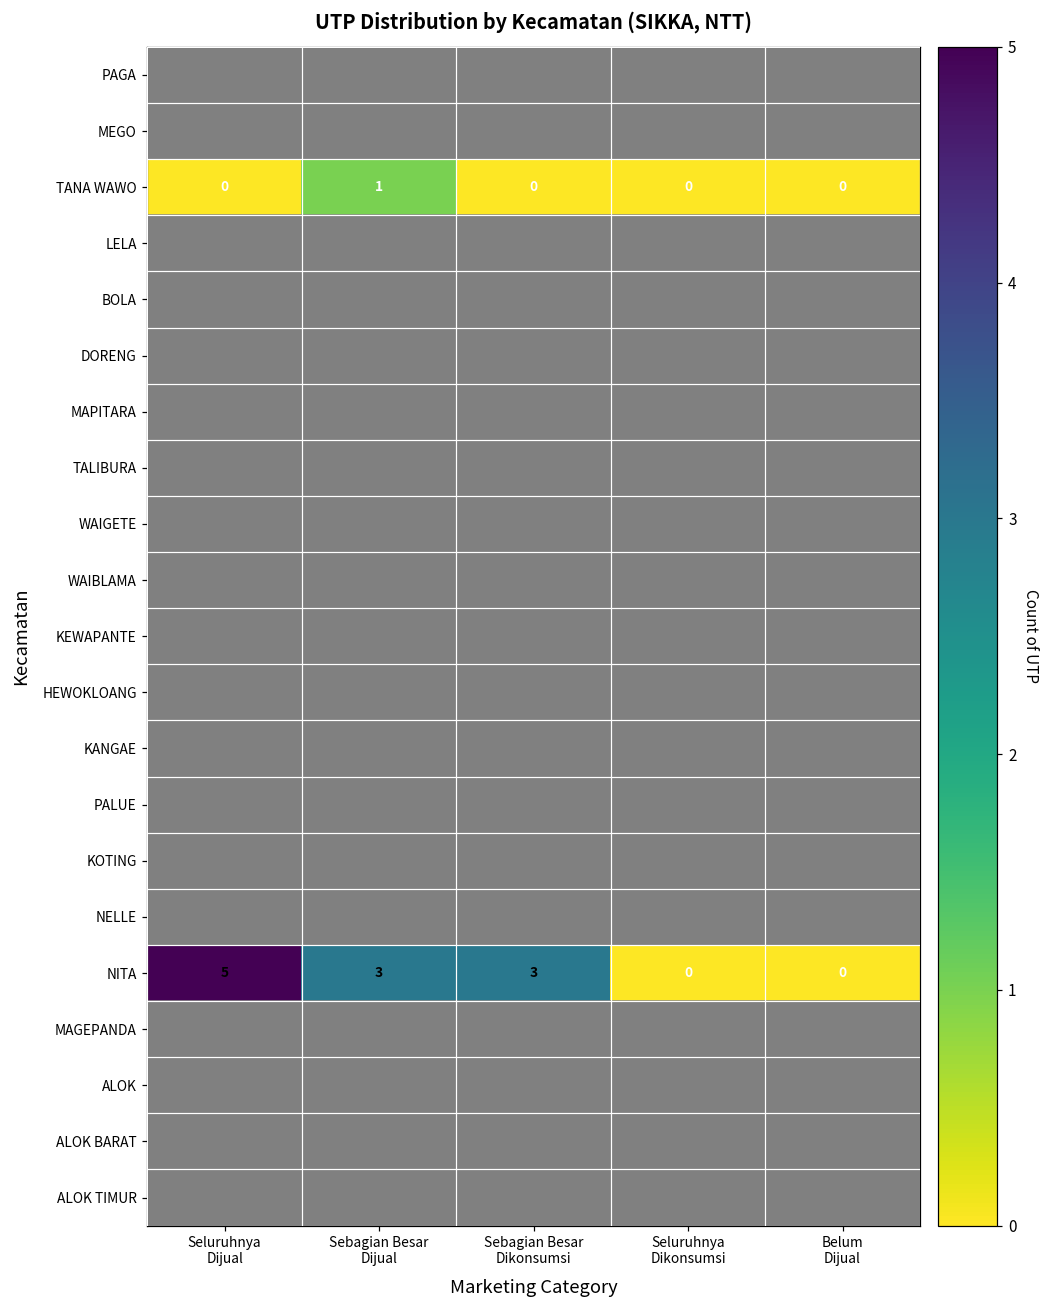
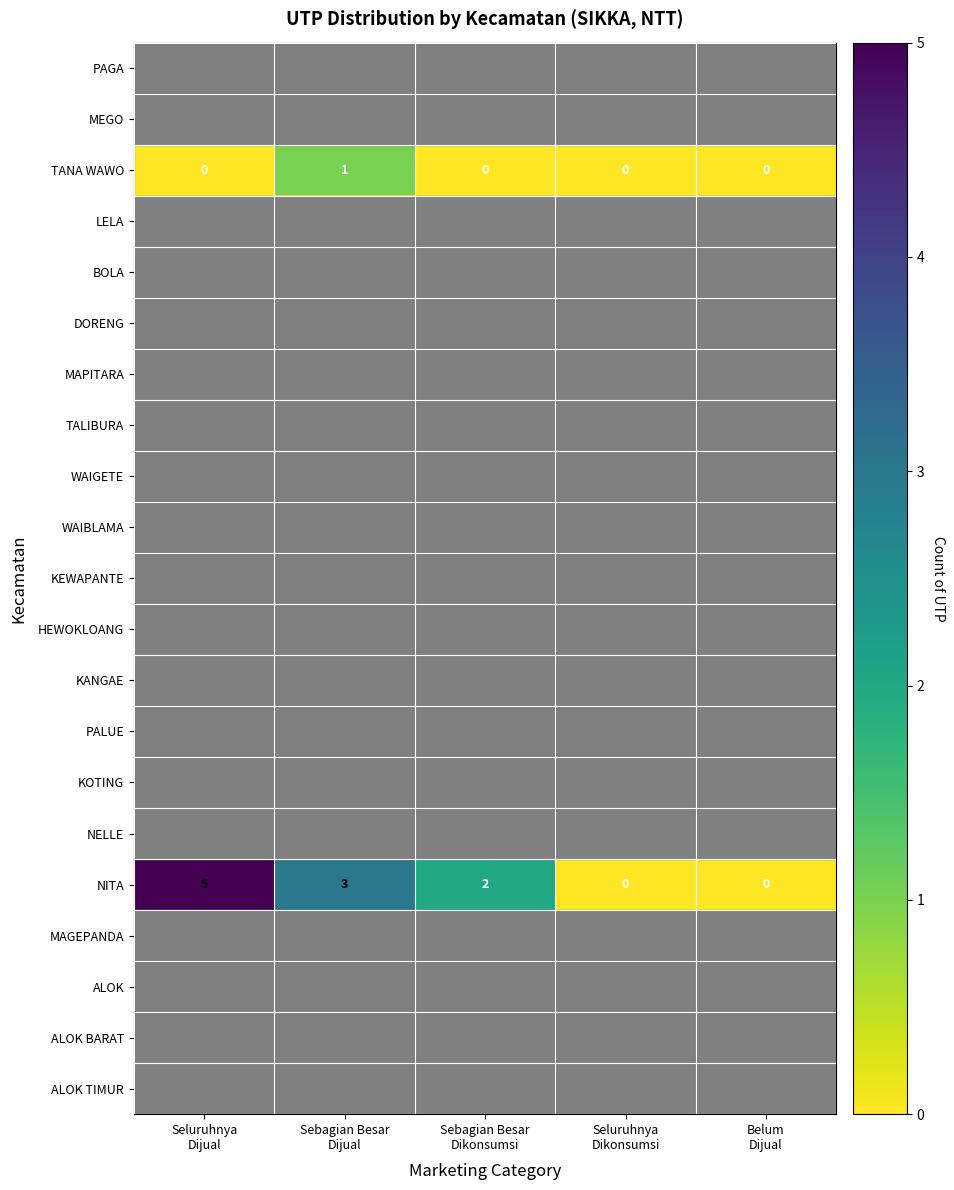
  {
    "TANA WAWO": {
      "Seluruhnya Dijual": 0,
      "Sebagian Besar Dijual": 1,
      "Sebagian Besar Dikonsumsi": 0,
      "Seluruhnya Dikonsumsi": 0,
      "Belum Dijual": 0
    },
    "NITA": {
      "Seluruhnya Dijual": 5,
      "Sebagian Besar Dijual": 3,
-     "Sebagian Besar Dikonsumsi": 3,
+     "Sebagian Besar Dikonsumsi": 2,
      "Seluruhnya Dikonsumsi": 0,
      "Belum Dijual": 0
    }
  }
